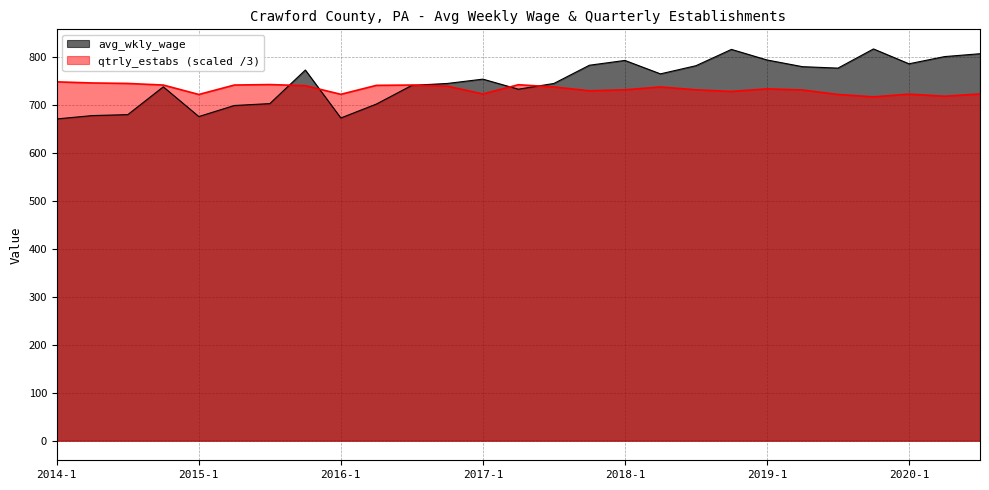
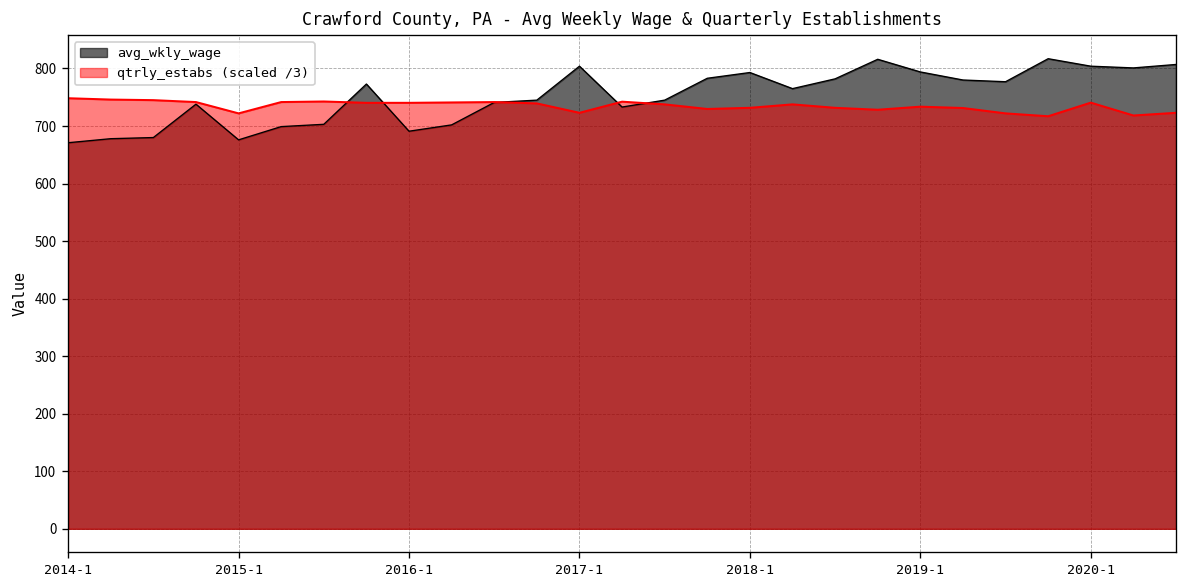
  {
    "avg_wkly_wage": {
      "2014-1": 670,
      "2015-1": 680,
-     "2016-1": 670,
-     "2017-1": 750,
+     "2016-1": 690,
+     "2017-1": 800,
      "2018-1": 790,
      "2019-1": 790,
-     "2020-1": 790
+     "2020-1": 800
    },
    "qtrly_estabs (scaled /3)": {
      "2014-1": 750,
      "2015-1": 720,
-     "2016-1": 720,
+     "2016-1": 740,
      "2017-1": 720,
      "2018-1": 730,
      "2019-1": 730,
-     "2020-1": 720
+     "2020-1": 740
    }
  }
